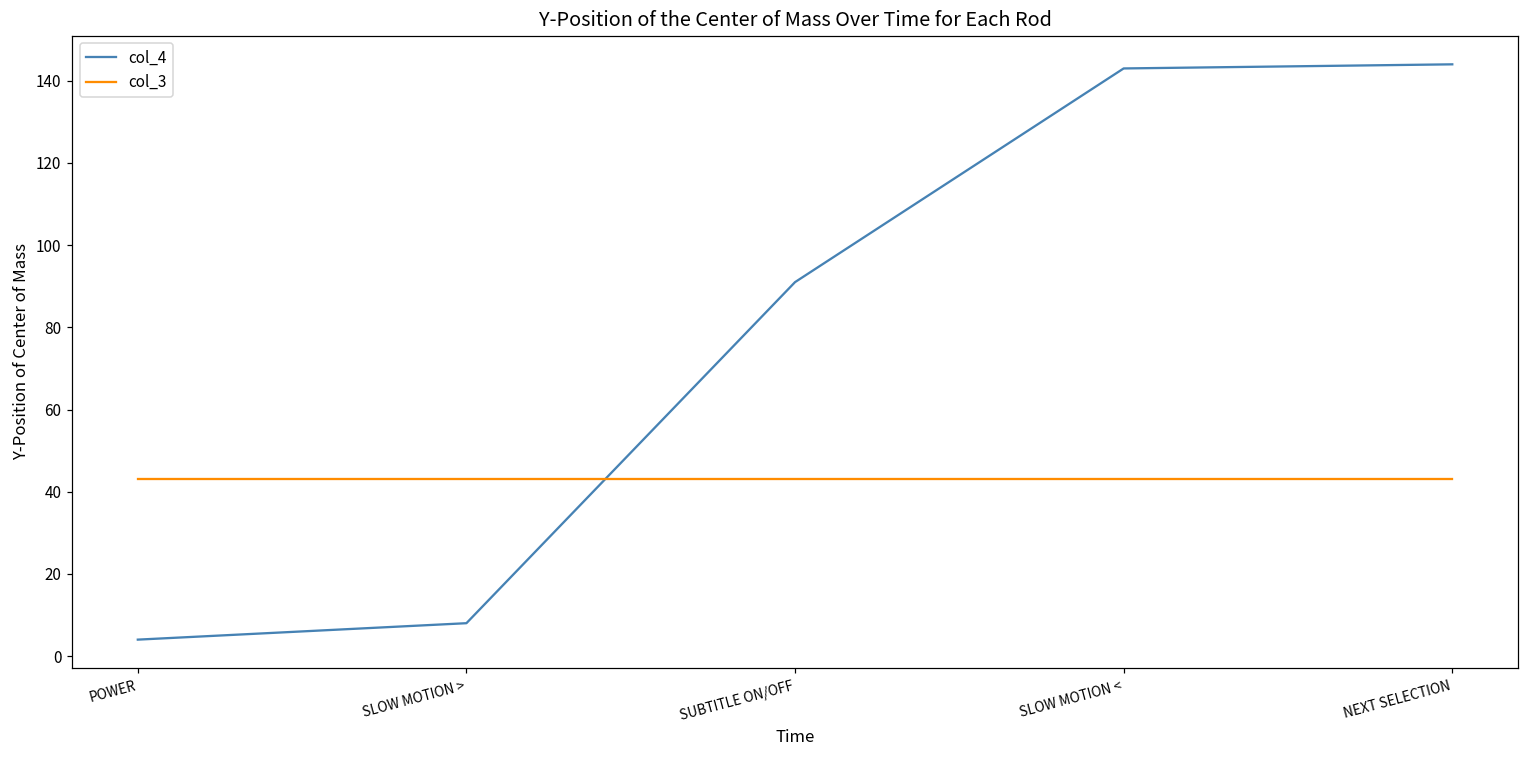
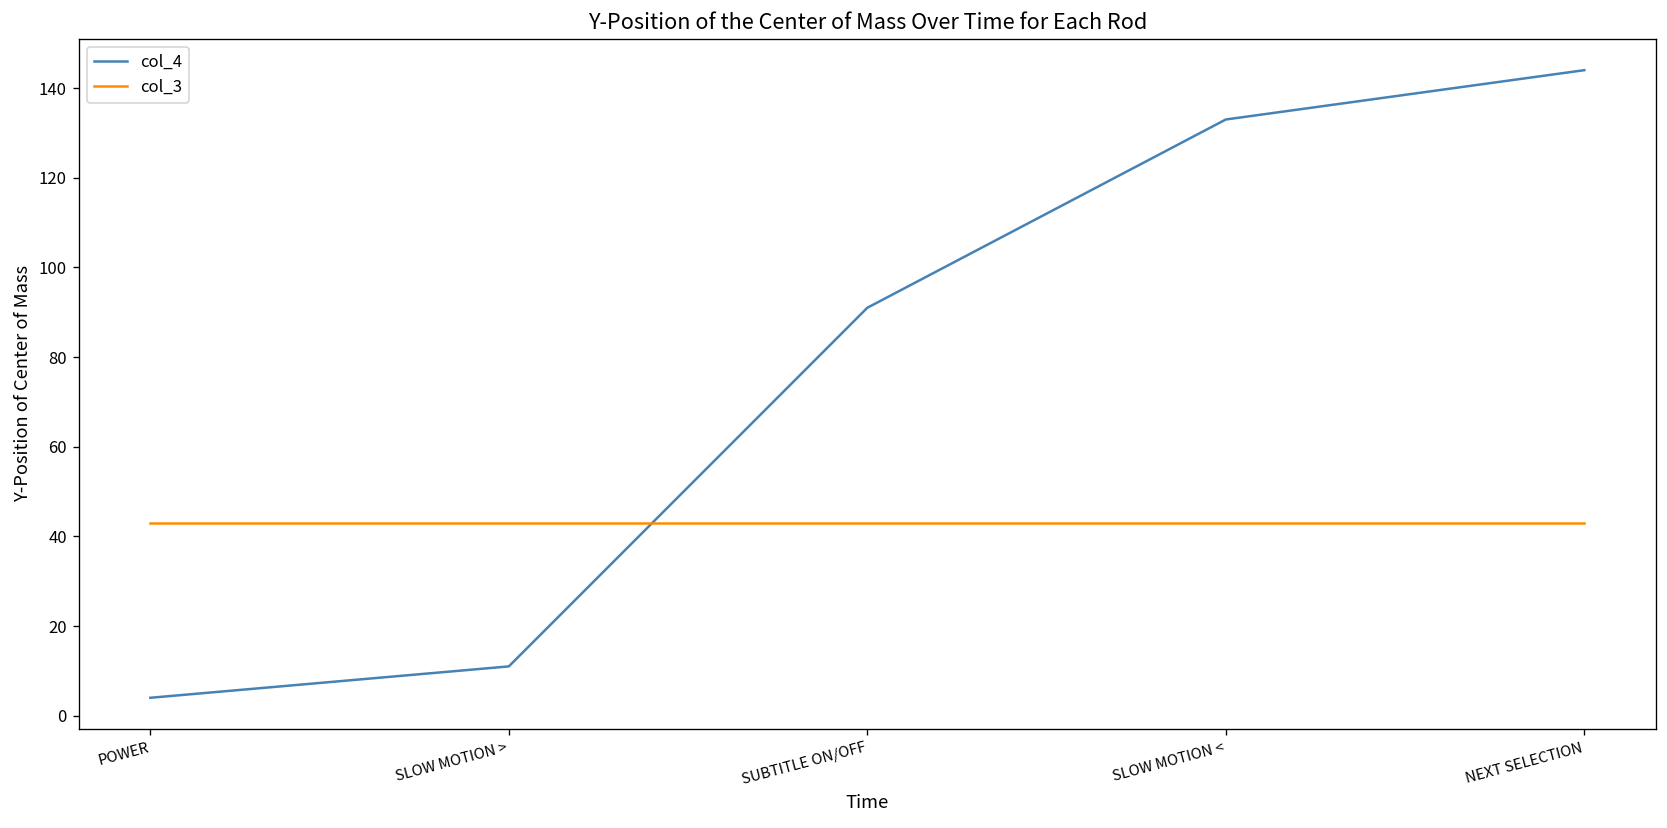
  {
    "col_4": {
      "POWER": 4,
-     "SLOW MOTION >": 8,
+     "SLOW MOTION >": 11,
      "SUBTITLE ON/OFF": 91,
-     "SLOW MOTION <": 143,
+     "SLOW MOTION <": 133,
      "NEXT SELECTION": 144
    },
    "col_3": {
      "POWER": 43,
      "SLOW MOTION >": 43,
      "SUBTITLE ON/OFF": 43,
      "SLOW MOTION <": 43,
      "NEXT SELECTION": 43
    }
  }
